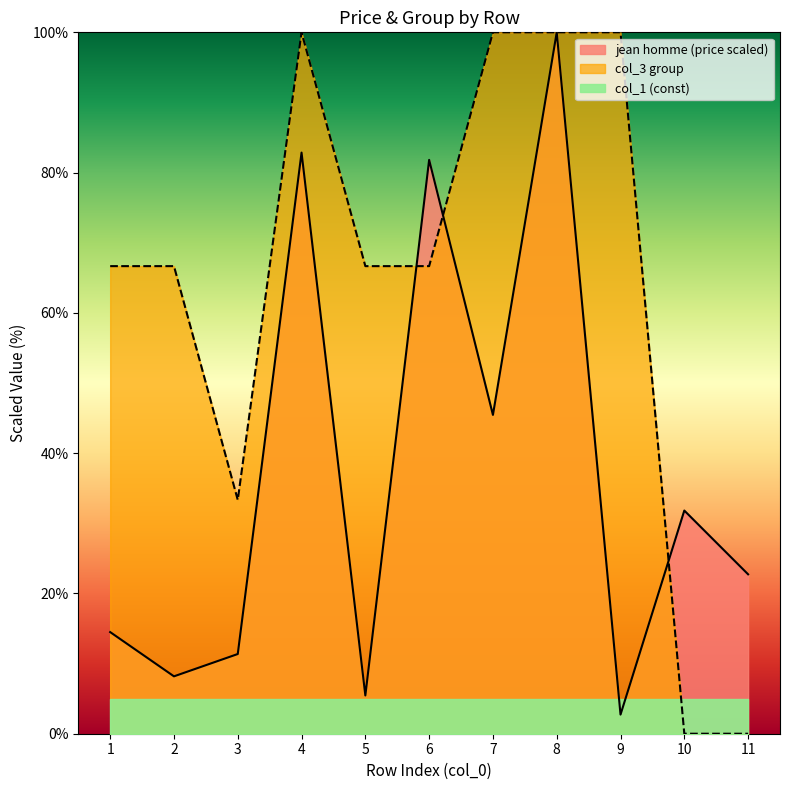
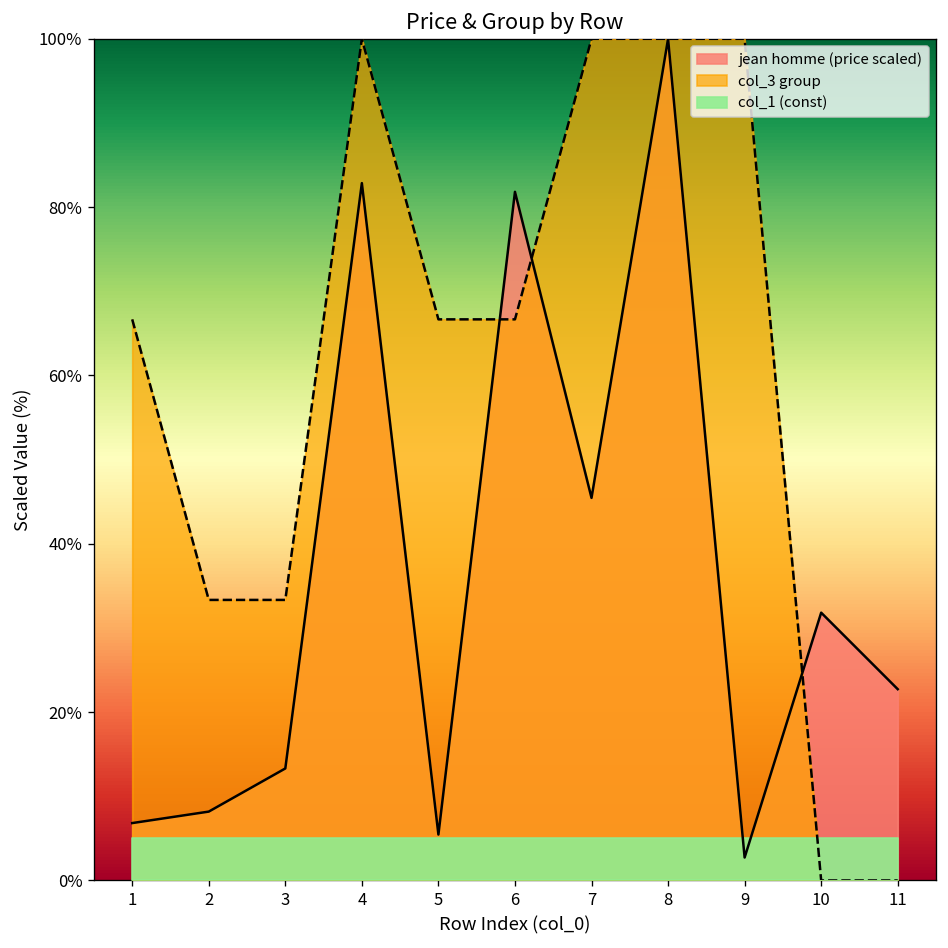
  {
    "jean homme (price scaled)": {
-     "1": "14%",
+     "1": "7%",
      "2": "8%",
-     "3": "11%",
+     "3": "13%",
      "4": "83%",
      "5": "5%",
      "6": "82%",
      "7": "45%",
      "9": "3%",
      "10": "32%",
      "11": "23%"
    },
    "col_3 group": {
      "1": "67%",
-     "2": "67%",
+     "2": "33%",
      "3": "33%",
      "4": "100%",
      "5": "67%",
      "6": "67%",
      "7": "100%",
      "9": "100%",
      "10": "0%",
      "11": "0%"
    },
    "col_1 (const)": {
      "1": "5%",
      "2": "5%",
      "3": "5%",
      "4": "5%",
      "5": "5%",
      "6": "5%",
      "7": "5%",
      "8": "5%",
      "9": "5%",
      "10": "5%",
      "11": "5%"
    }
  }
